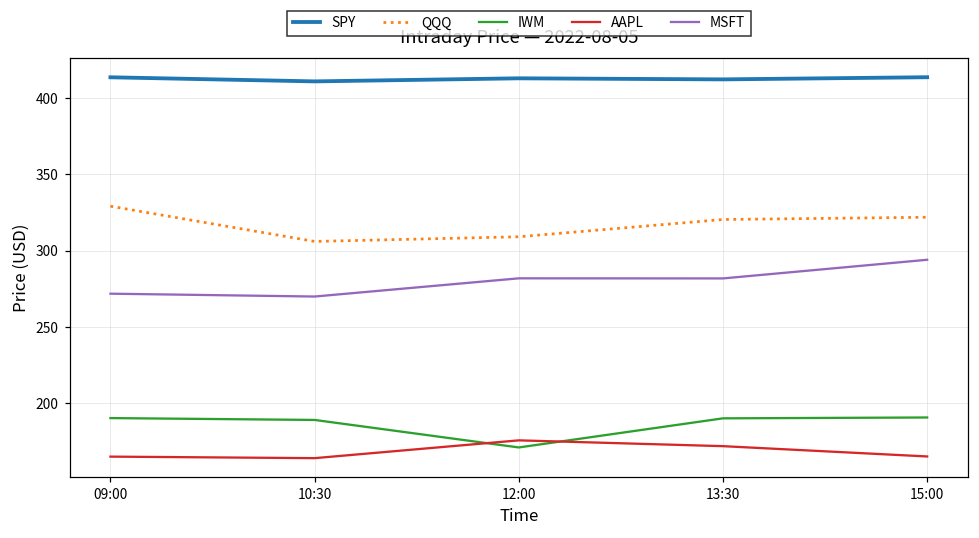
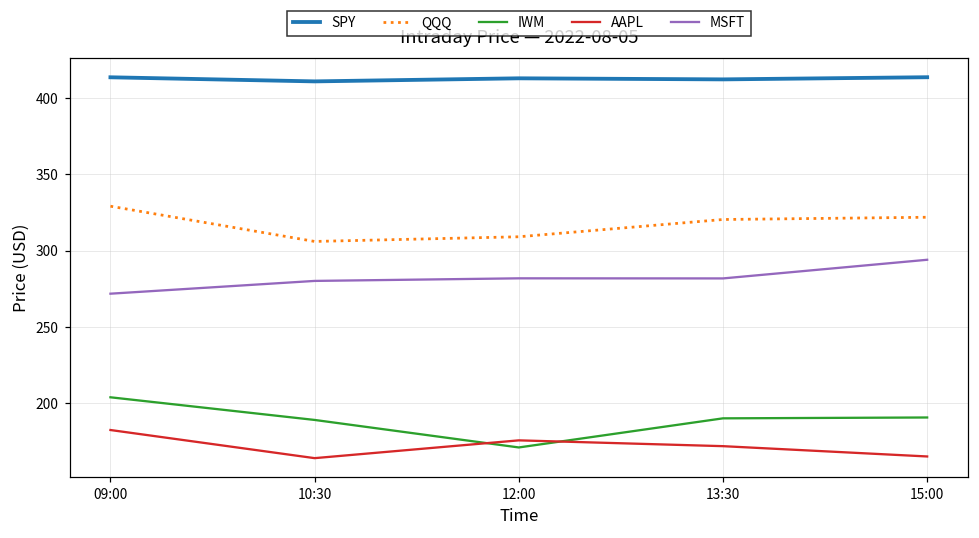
  {
    "SPY": {
      "09:00": 413,
      "10:30": 411,
      "12:00": 413,
      "13:30": 412,
      "15:00": 413
    },
    "QQQ": {
      "09:00": 329,
      "10:30": 306,
      "12:00": 309,
      "13:30": 320,
      "15:00": 322
    },
    "IWM": {
-     "09:00": 190,
+     "09:00": 204,
      "10:30": 189,
      "12:00": 171,
      "13:30": 190,
      "15:00": 191
    },
    "AAPL": {
-     "09:00": 165,
+     "09:00": 183,
      "10:30": 164,
      "12:00": 176,
      "13:30": 172,
      "15:00": 165
    },
    "MSFT": {
      "09:00": 272,
-     "10:30": 270,
+     "10:30": 280,
      "12:00": 282,
      "13:30": 282,
      "15:00": 294
    }
  }
